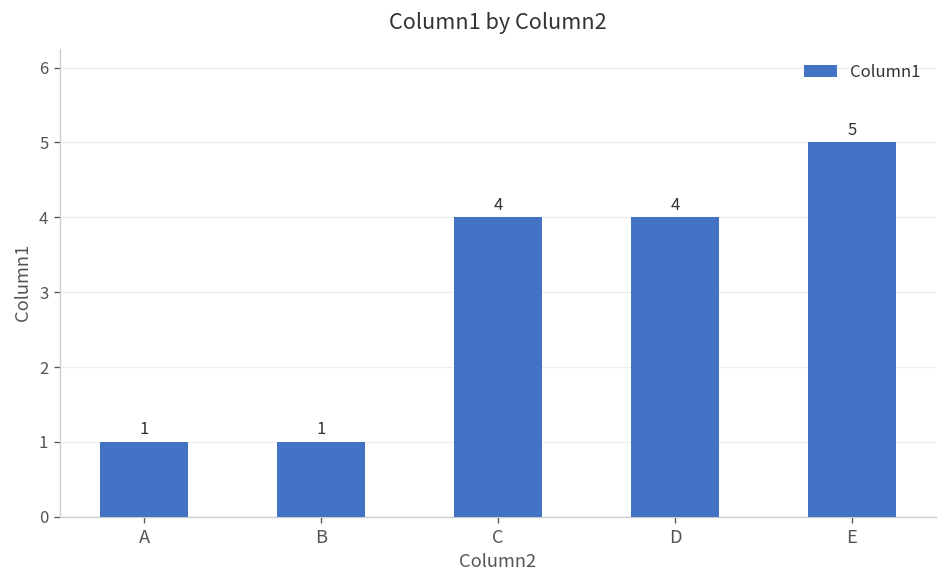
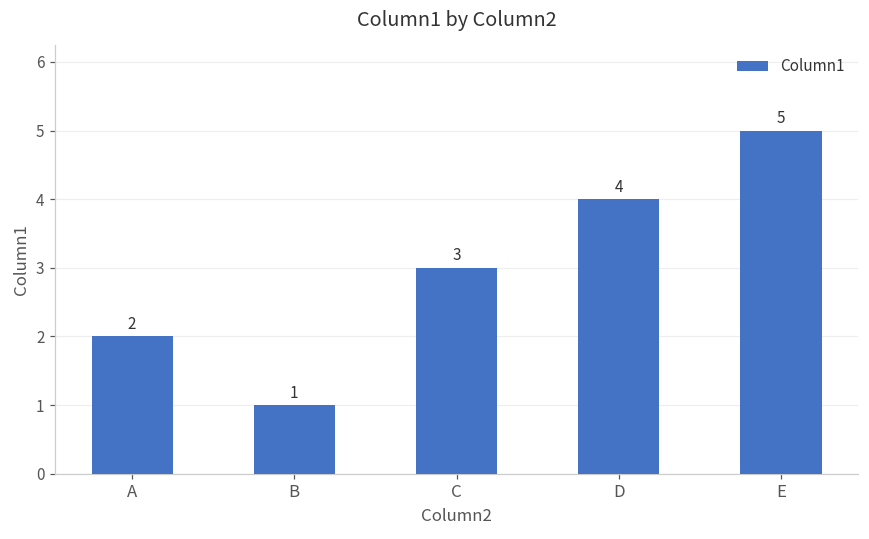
  {
-   "A": 1,
+   "A": 2,
    "B": 1,
-   "C": 4,
+   "C": 3,
    "D": 4,
    "E": 5
  }
